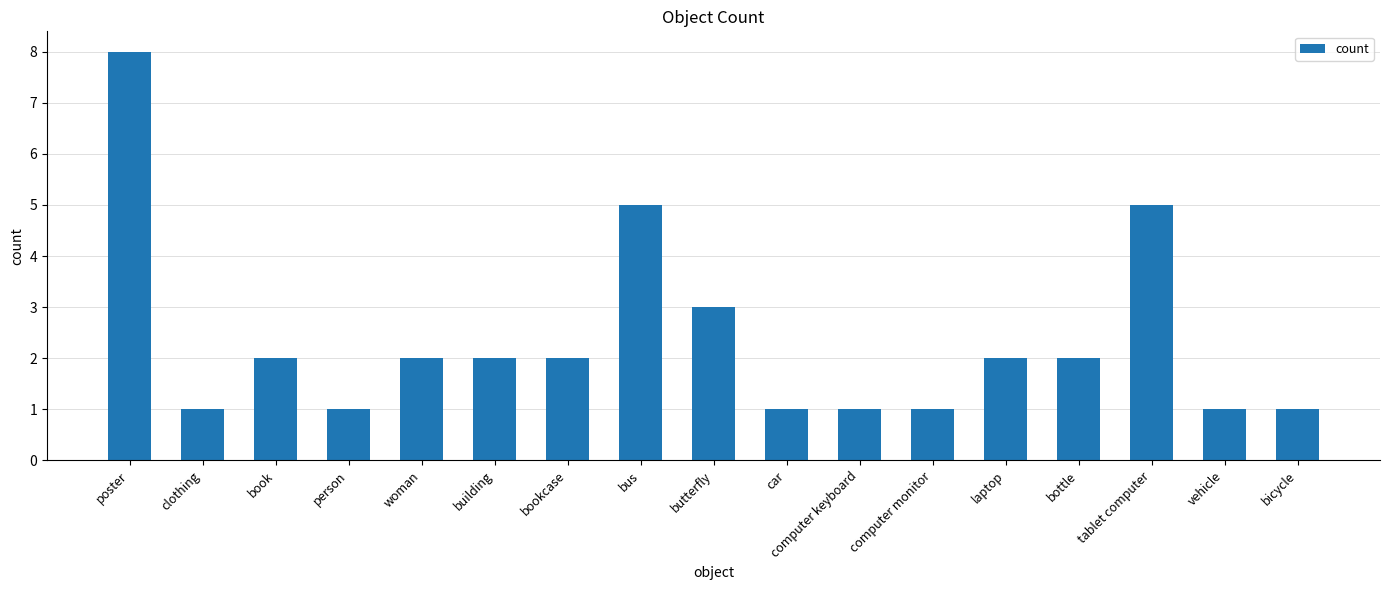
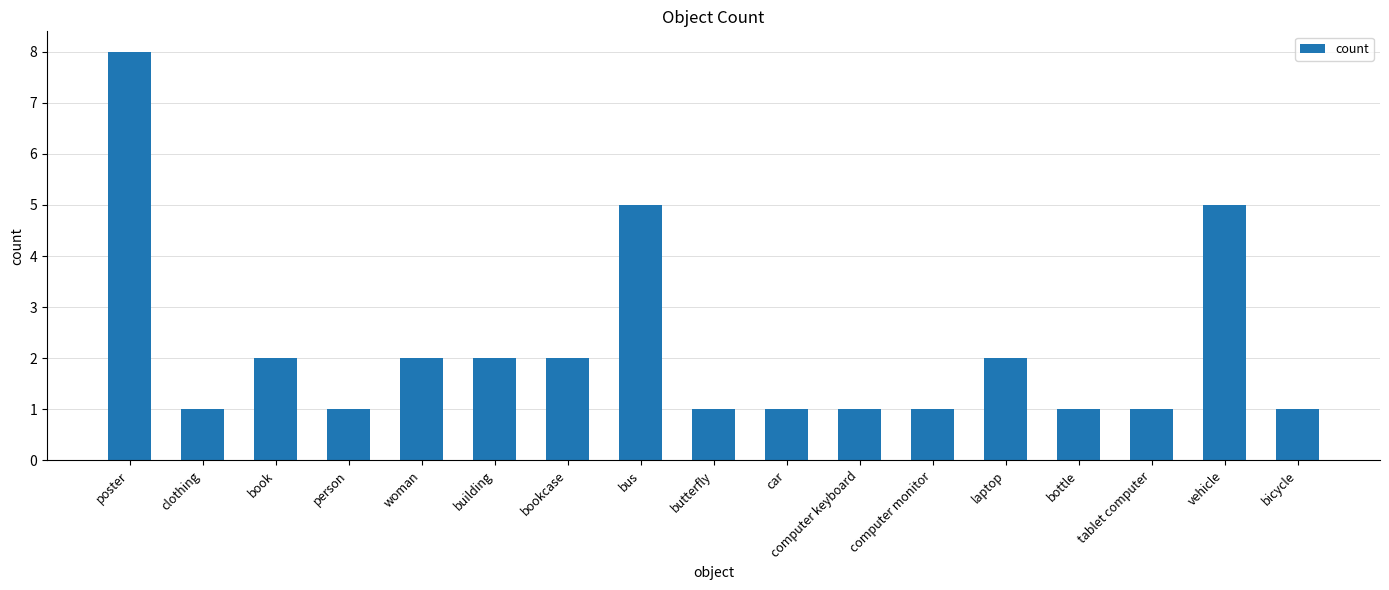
  {
    "poster": 8,
    "clothing": 1,
    "book": 2,
    "person": 1,
    "woman": 2,
    "building": 2,
    "bookcase": 2,
    "bus": 5,
-   "butterfly": 3,
+   "butterfly": 1,
    "car": 1,
    "computer keyboard": 1,
    "computer monitor": 1,
    "laptop": 2,
-   "bottle": 2,
-   "tablet computer": 5,
-   "vehicle": 1,
+   "bottle": 1,
+   "tablet computer": 1,
+   "vehicle": 5,
    "bicycle": 1
  }
